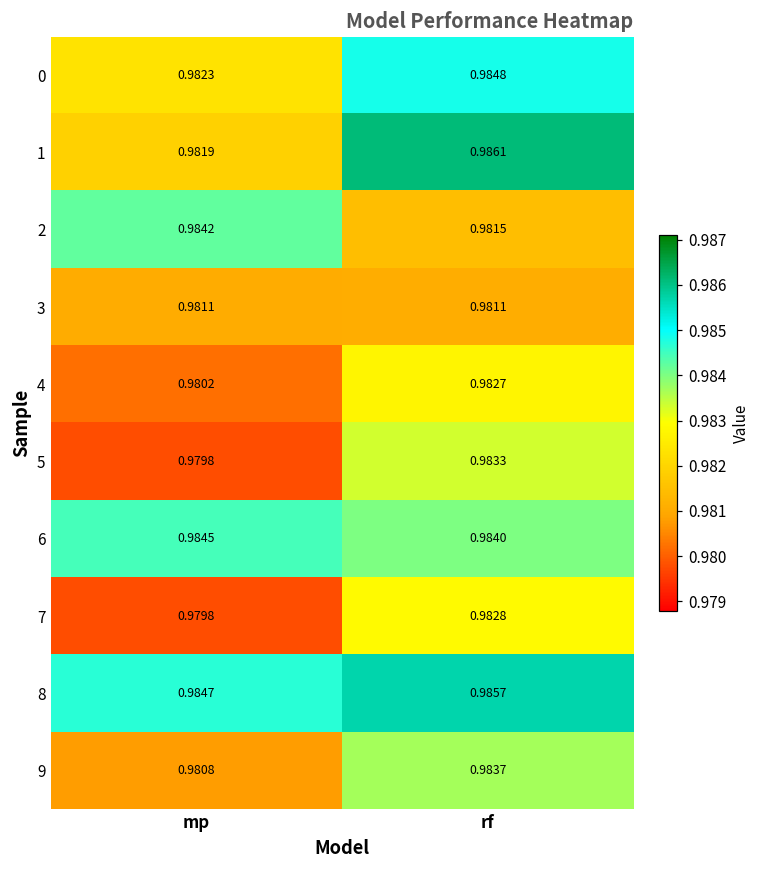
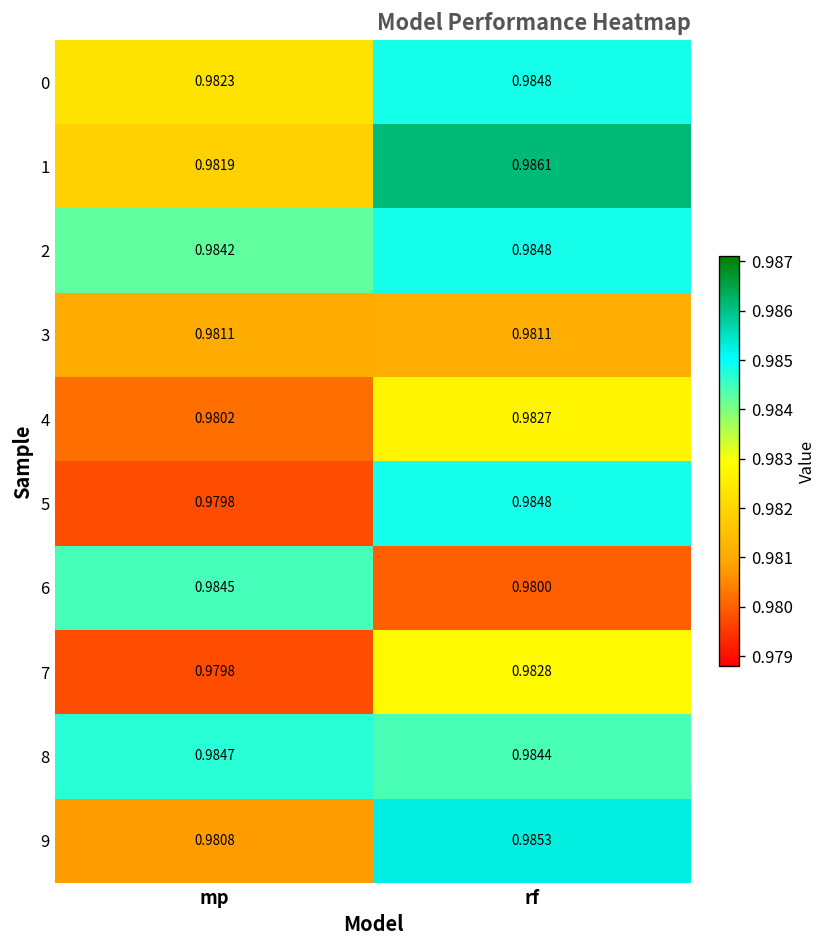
  {
    "0": {
      "mp": 0.9823,
      "rf": 0.9848
    },
    "1": {
      "mp": 0.9819,
      "rf": 0.9861
    },
    "2": {
      "mp": 0.9842,
-     "rf": 0.9815
+     "rf": 0.9848
    },
    "3": {
      "mp": 0.9811,
      "rf": 0.9811
    },
    "4": {
      "mp": 0.9802,
      "rf": 0.9827
    },
    "5": {
      "mp": 0.9798,
-     "rf": 0.9833
+     "rf": 0.9848
    },
    "6": {
      "mp": 0.9845,
-     "rf": 0.9840
+     "rf": 0.9800
    },
    "7": {
      "mp": 0.9798,
      "rf": 0.9828
    },
    "8": {
      "mp": 0.9847,
-     "rf": 0.9857
+     "rf": 0.9844
    },
    "9": {
      "mp": 0.9808,
-     "rf": 0.9837
+     "rf": 0.9853
    }
  }
